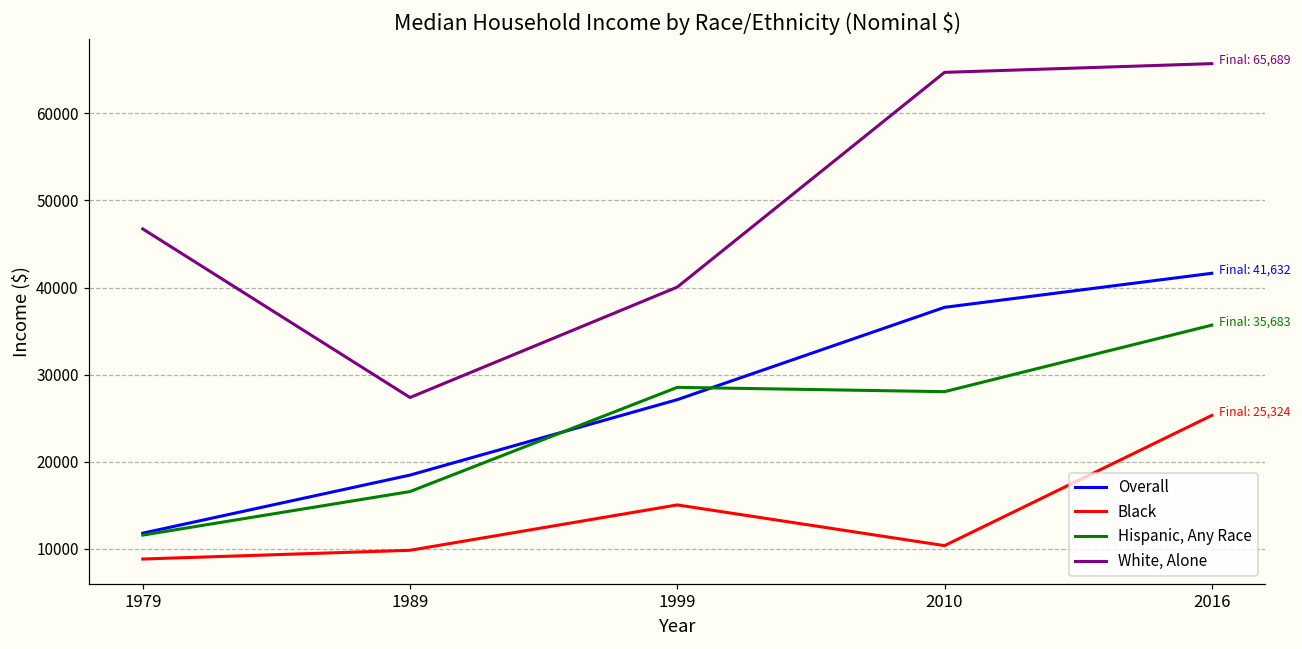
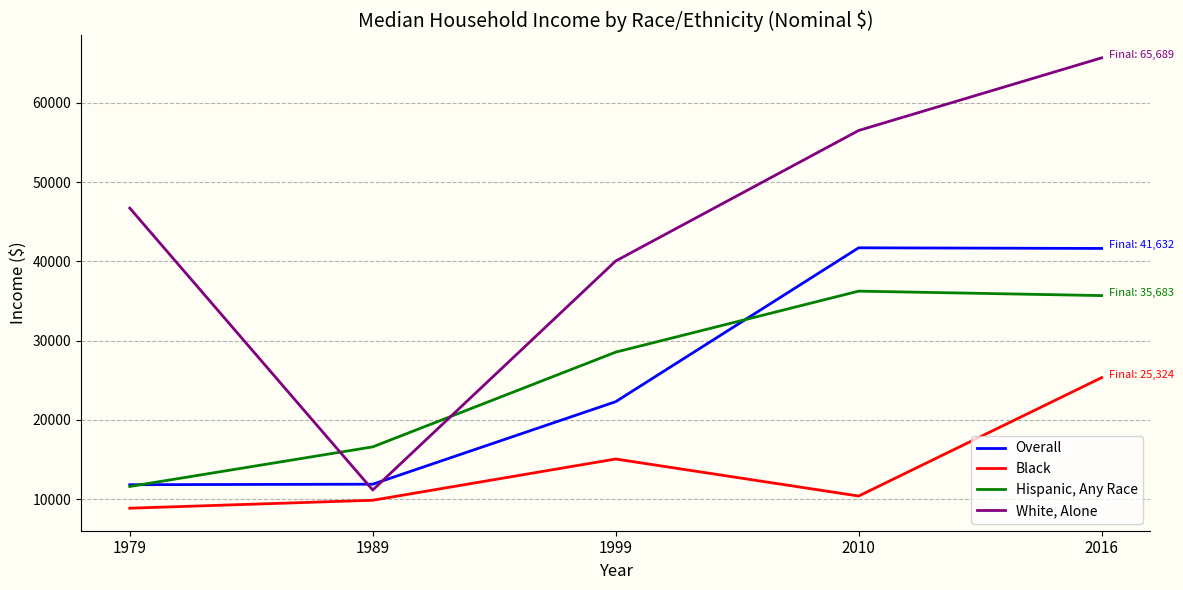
  {
    "Overall": {
-     "1989": "18000",
-     "1999": "27000",
-     "2010": "38000"
+     "1989": "12000",
+     "1999": "22000",
+     "2010": "42000"
    },
    "Black": {
      "2016": "25,324"
    },
    "Hispanic, Any Race": {
      "1989": "17000",
      "1999": "29000",
-     "2010": "28000"
+     "2010": "36000"
    },
    "White, Alone": {
      "1979": "47000",
-     "1989": "27000",
+     "1989": "11000",
      "1999": "40000",
-     "2010": "65000"
+     "2010": "57000"
    }
  }
